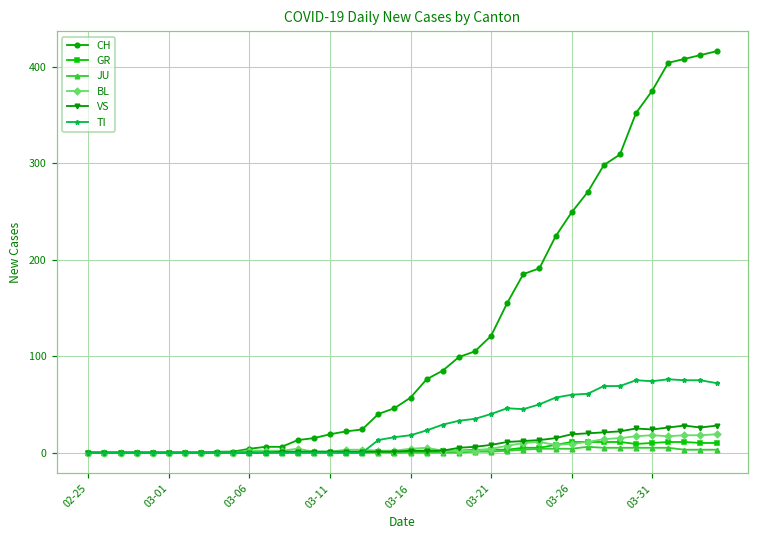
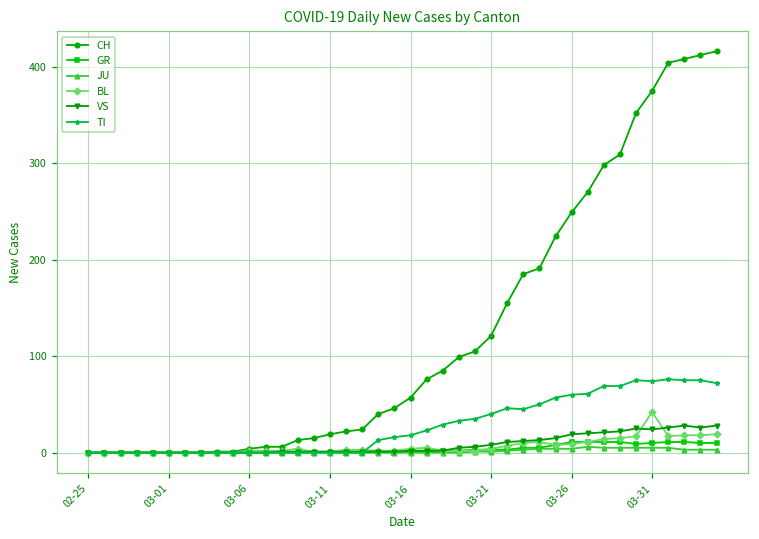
  {
    "BL": {
-     "03-31": 20
+     "03-31": 40
    }
  }
